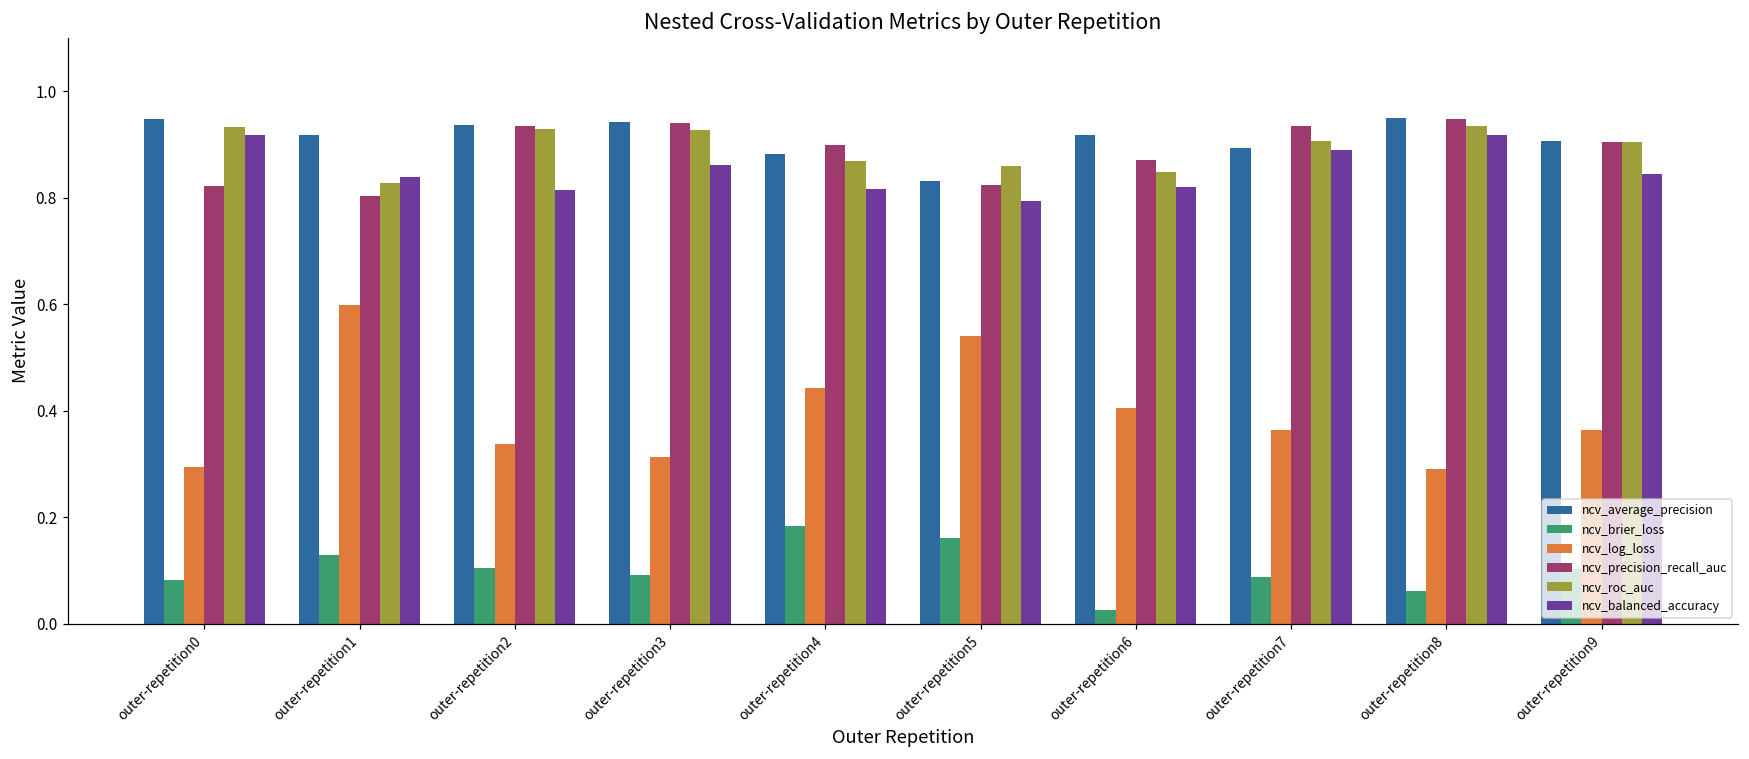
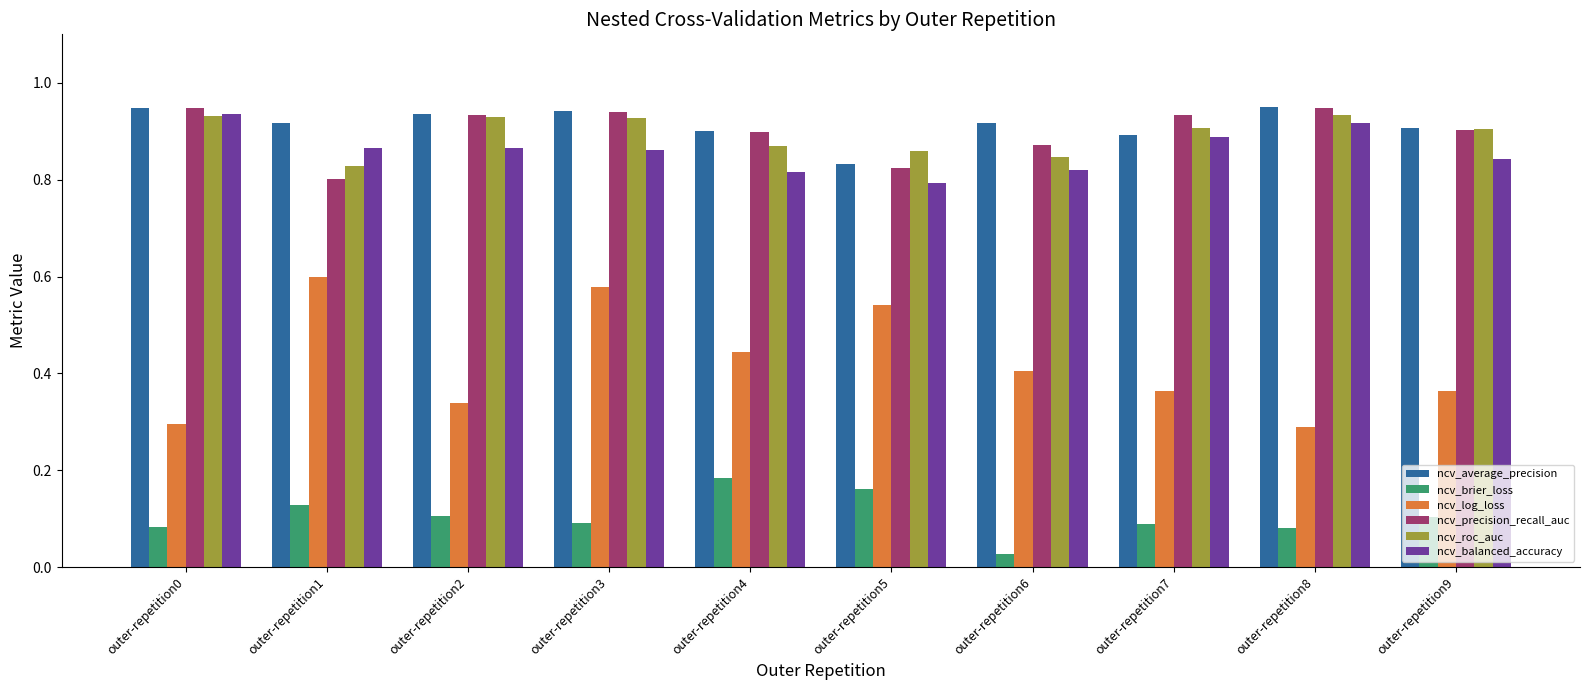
  {
    "ncv_average_precision": {
      "outer-repetition0": 0.95,
      "outer-repetition1": 0.92,
      "outer-repetition2": 0.94,
      "outer-repetition3": 0.94,
-     "outer-repetition4": 0.88,
+     "outer-repetition4": 0.90,
      "outer-repetition5": 0.83,
      "outer-repetition6": 0.92,
      "outer-repetition7": 0.89,
      "outer-repetition8": 0.95,
      "outer-repetition9": 0.91
    },
    "ncv_brier_loss": {
      "outer-repetition0": 0.08,
      "outer-repetition1": 0.13,
      "outer-repetition2": 0.11,
      "outer-repetition3": 0.09,
      "outer-repetition4": 0.18,
      "outer-repetition5": 0.16,
      "outer-repetition6": 0.03,
      "outer-repetition7": 0.09,
-     "outer-repetition8": 0.06
+     "outer-repetition8": 0.08
    },
    "ncv_log_loss": {
      "outer-repetition0": 0.30,
      "outer-repetition1": 0.60,
      "outer-repetition2": 0.34,
-     "outer-repetition3": 0.31,
+     "outer-repetition3": 0.58,
      "outer-repetition4": 0.44,
      "outer-repetition5": 0.54,
      "outer-repetition6": 0.41,
      "outer-repetition7": 0.36,
      "outer-repetition8": 0.29,
      "outer-repetition9": 0.36
    },
    "ncv_precision_recall_auc": {
-     "outer-repetition0": 0.82,
+     "outer-repetition0": 0.95,
      "outer-repetition1": 0.80,
      "outer-repetition2": 0.93,
      "outer-repetition3": 0.94,
      "outer-repetition4": 0.90,
      "outer-repetition5": 0.82,
      "outer-repetition6": 0.87,
      "outer-repetition7": 0.93,
      "outer-repetition8": 0.95,
      "outer-repetition9": 0.90
    },
    "ncv_roc_auc": {
      "outer-repetition0": 0.93,
      "outer-repetition1": 0.83,
      "outer-repetition2": 0.93,
      "outer-repetition3": 0.93,
      "outer-repetition4": 0.87,
      "outer-repetition5": 0.86,
      "outer-repetition6": 0.85,
      "outer-repetition7": 0.91,
      "outer-repetition8": 0.93,
      "outer-repetition9": 0.90
    },
    "ncv_balanced_accuracy": {
-     "outer-repetition0": 0.92,
-     "outer-repetition1": 0.84,
-     "outer-repetition2": 0.81,
+     "outer-repetition0": 0.93,
+     "outer-repetition1": 0.87,
+     "outer-repetition2": 0.87,
      "outer-repetition3": 0.86,
      "outer-repetition4": 0.82,
      "outer-repetition5": 0.79,
      "outer-repetition6": 0.82,
      "outer-repetition7": 0.89,
      "outer-repetition8": 0.92,
      "outer-repetition9": 0.84
    }
  }
